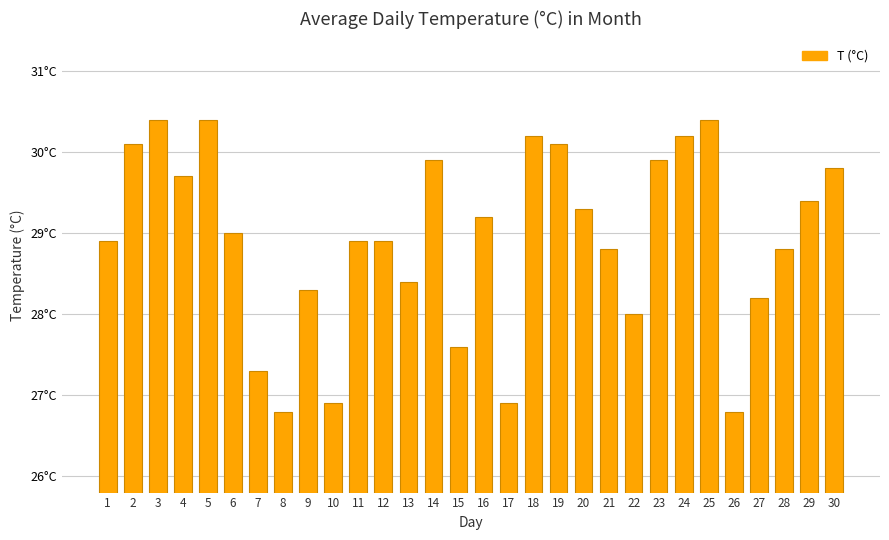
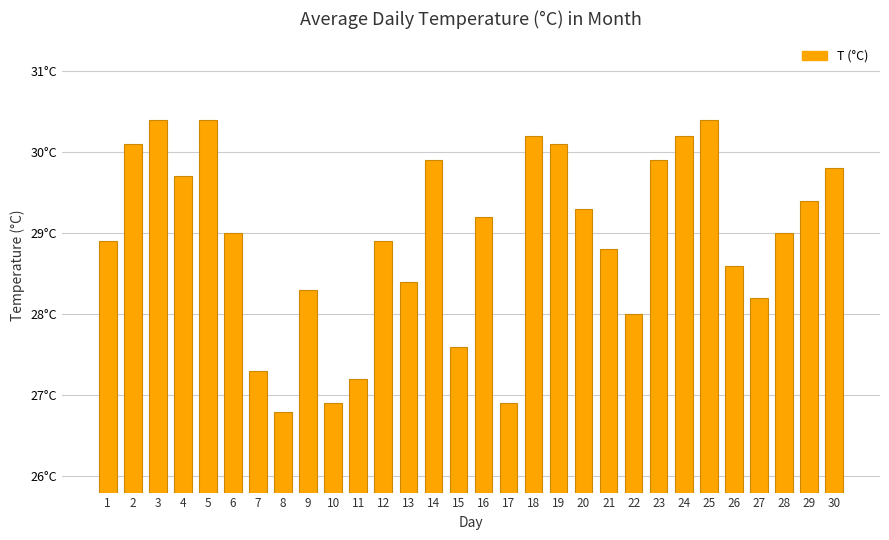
  {
    "1": "28.9°C",
    "2": "30.1°C",
    "3": "30.4°C",
    "4": "29.7°C",
    "5": "30.4°C",
    "6": "29.0°C",
    "7": "27.3°C",
    "8": "26.8°C",
    "9": "28.3°C",
    "10": "26.9°C",
-   "11": "28.9°C",
+   "11": "27.2°C",
    "12": "28.9°C",
    "13": "28.4°C",
    "14": "29.9°C",
    "15": "27.6°C",
    "16": "29.2°C",
    "17": "26.9°C",
    "18": "30.2°C",
    "19": "30.1°C",
    "20": "29.3°C",
    "21": "28.8°C",
    "22": "28.0°C",
    "23": "29.9°C",
    "24": "30.2°C",
    "25": "30.4°C",
-   "26": "26.8°C",
+   "26": "28.6°C",
    "27": "28.2°C",
-   "28": "28.8°C",
+   "28": "29.0°C",
    "29": "29.4°C",
    "30": "29.8°C"
  }
